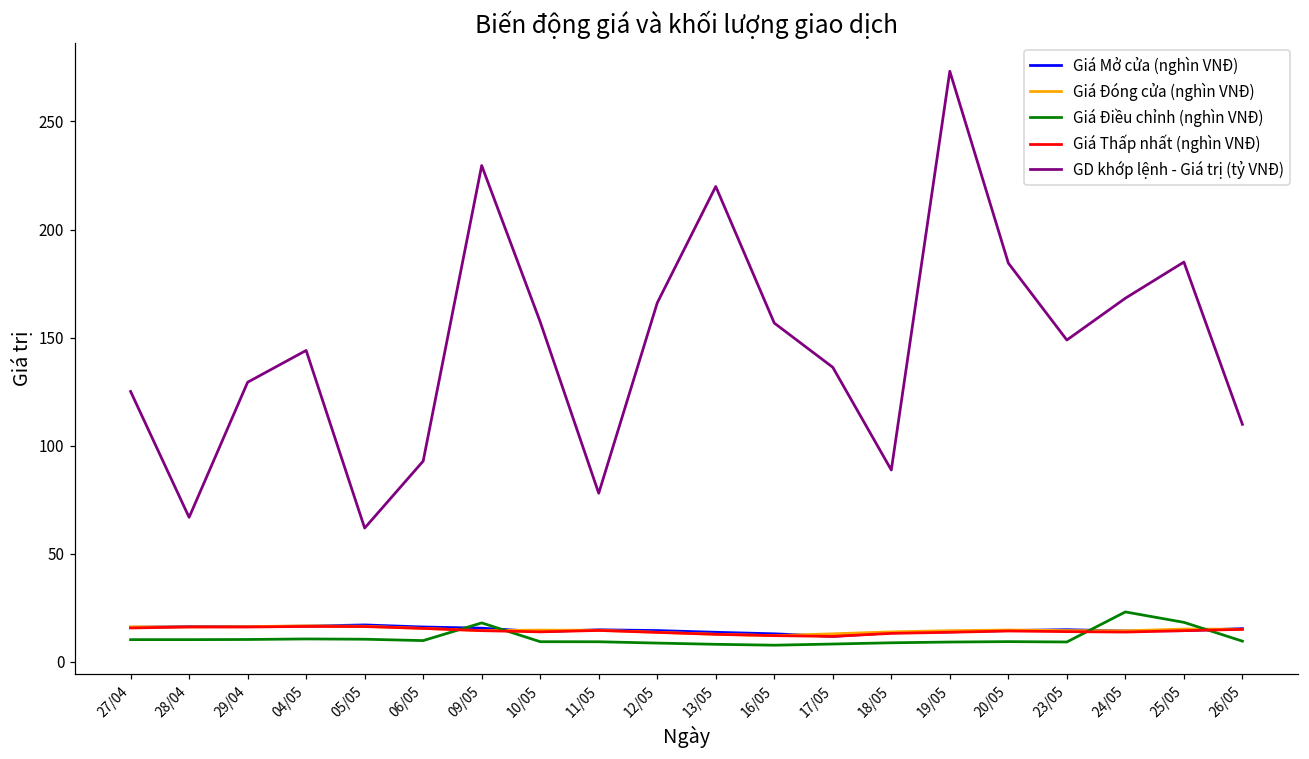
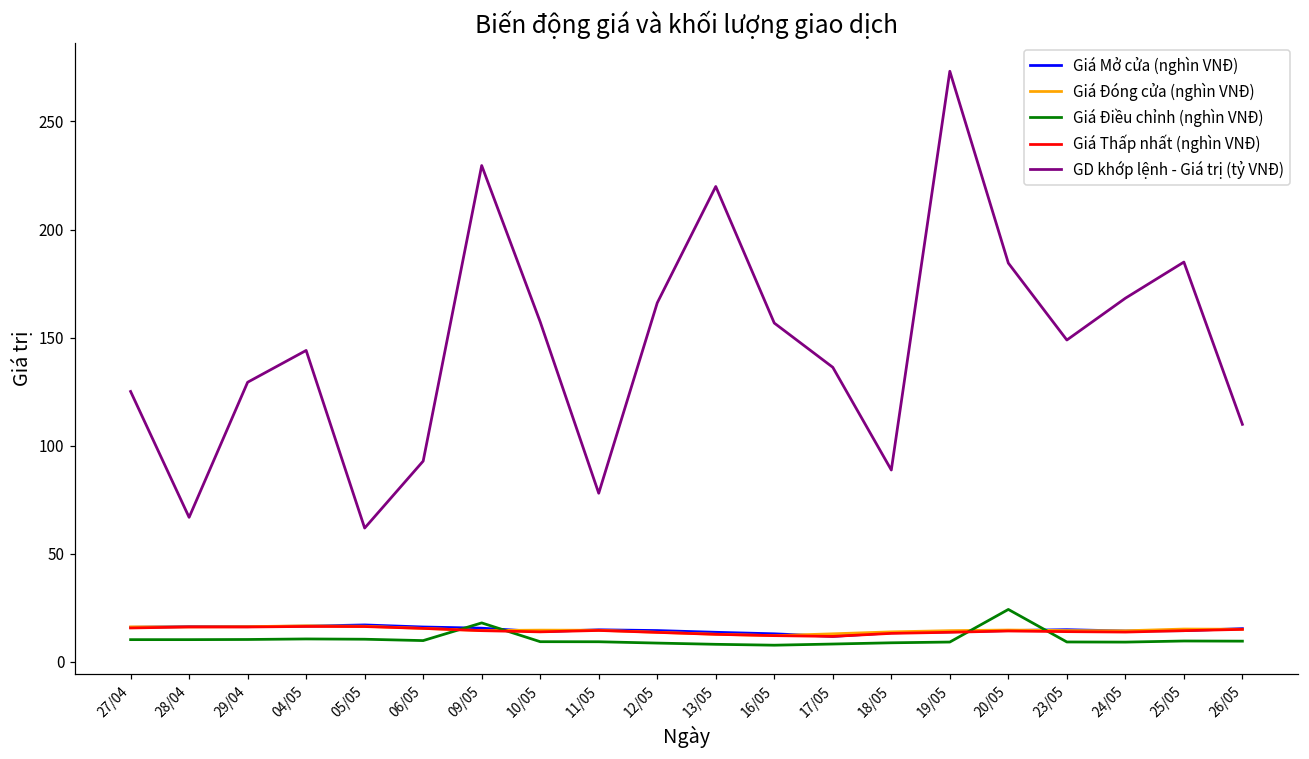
  {
    "Giá Điều chỉnh (nghìn VNĐ)": {
      "27/04": 10,
      "28/04": 10,
      "29/04": 10,
      "04/05": 11,
      "05/05": 10,
      "06/05": 10,
      "09/05": 18,
      "10/05": 9,
      "11/05": 9,
      "12/05": 9,
      "13/05": 8,
      "16/05": 8,
      "17/05": 8,
      "18/05": 9,
      "19/05": 9,
-     "20/05": 9,
+     "20/05": 24,
      "23/05": 9,
-     "24/05": 23,
-     "25/05": 18,
+     "24/05": 9,
+     "25/05": 10,
      "26/05": 10
    },
    "GD khớp lệnh - Giá trị (tỷ VNĐ)": {
      "27/04": 125,
      "28/04": 67,
      "29/04": 129,
      "04/05": 144,
      "05/05": 62,
      "06/05": 93,
      "09/05": 230,
      "10/05": 157,
      "11/05": 78,
      "12/05": 166,
      "13/05": 220,
      "16/05": 157,
      "17/05": 136,
      "18/05": 89,
      "19/05": 273,
      "20/05": 184,
      "23/05": 149,
      "24/05": 168,
      "25/05": 185,
      "26/05": 110
    }
  }
